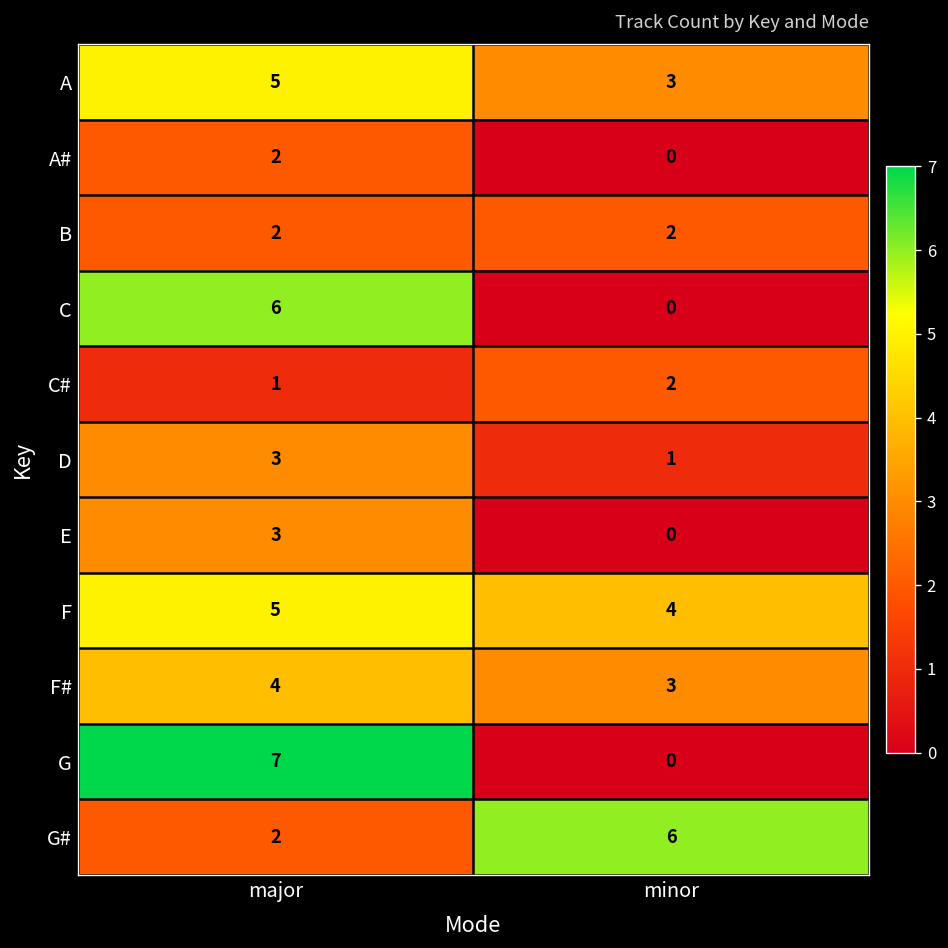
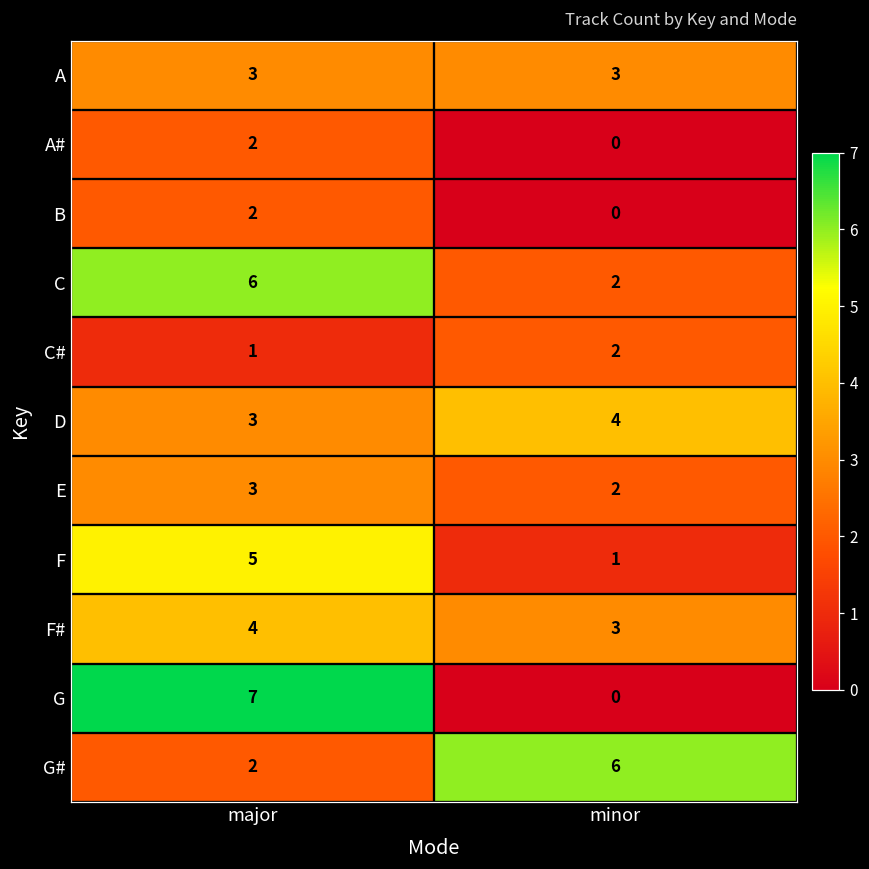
  {
    "A": {
-     "major": 5,
+     "major": 3,
      "minor": 3
    },
    "A#": {
      "major": 2,
      "minor": 0
    },
    "B": {
      "major": 2,
-     "minor": 2
+     "minor": 0
    },
    "C": {
      "major": 6,
-     "minor": 0
+     "minor": 2
    },
    "C#": {
      "major": 1,
      "minor": 2
    },
    "D": {
      "major": 3,
-     "minor": 1
+     "minor": 4
    },
    "E": {
      "major": 3,
-     "minor": 0
+     "minor": 2
    },
    "F": {
      "major": 5,
-     "minor": 4
+     "minor": 1
    },
    "F#": {
      "major": 4,
      "minor": 3
    },
    "G": {
      "major": 7,
      "minor": 0
    },
    "G#": {
      "major": 2,
      "minor": 6
    }
  }
